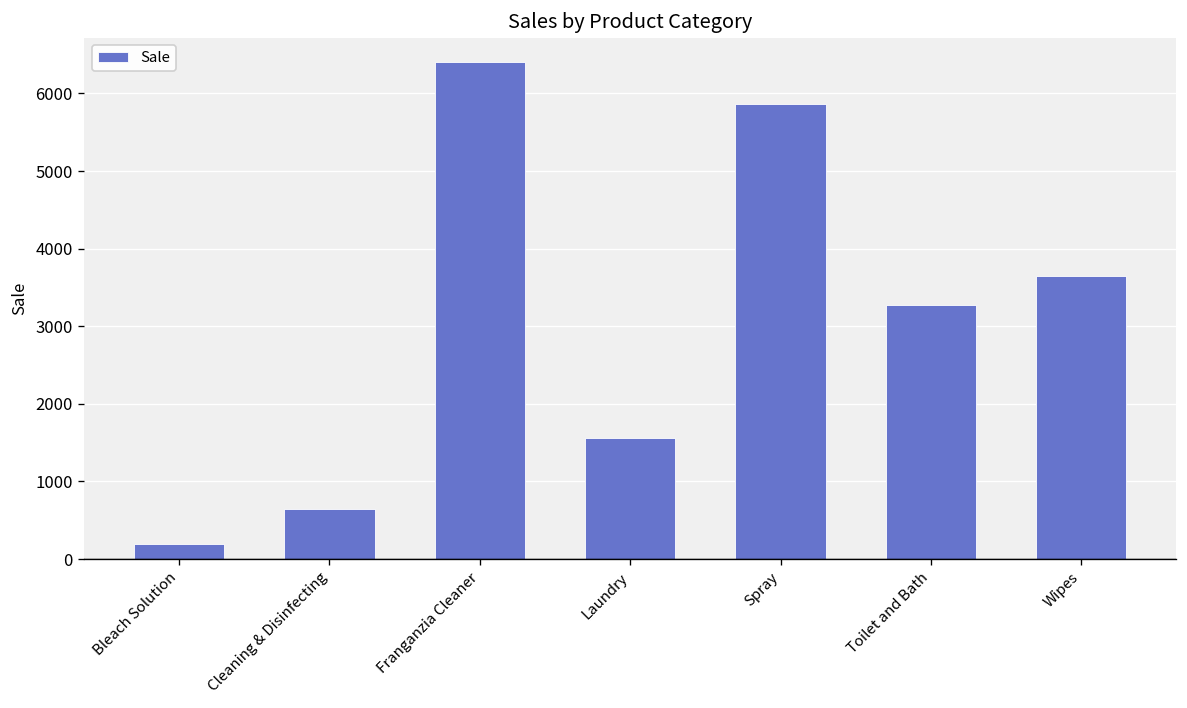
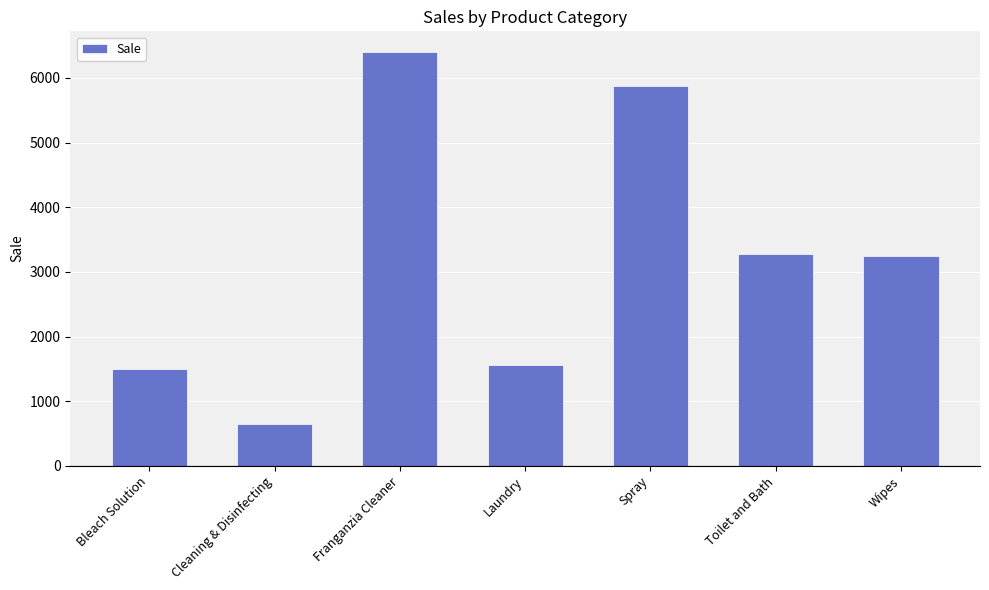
  {
-   "Bleach Solution": 200,
+   "Bleach Solution": 1500,
    "Cleaning & Disinfecting": 600,
    "Franganzia Cleaner": 6400,
    "Laundry": 1600,
    "Spray": 5900,
    "Toilet and Bath": 3300,
-   "Wipes": 3700
+   "Wipes": 3200
  }
